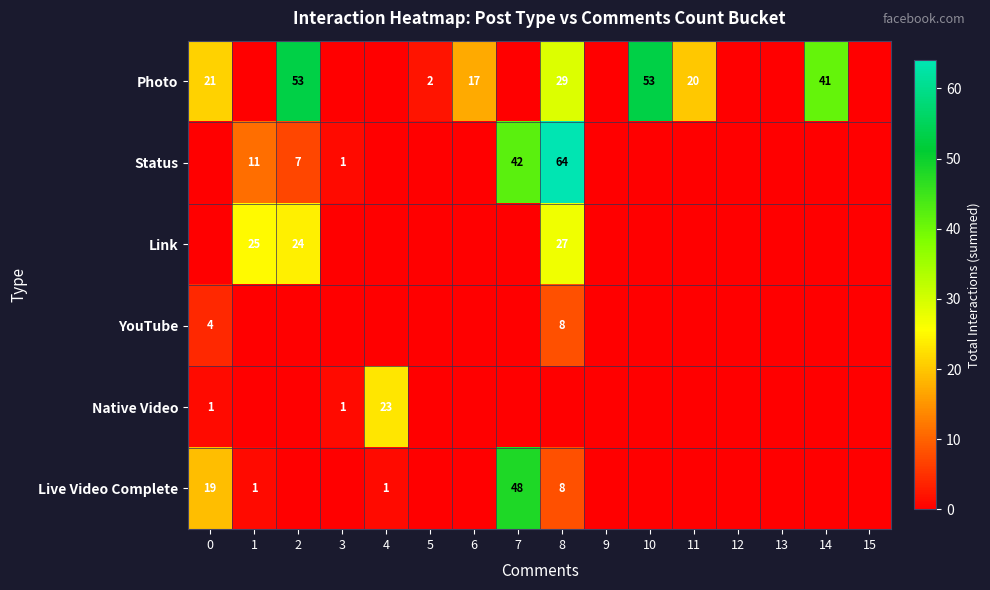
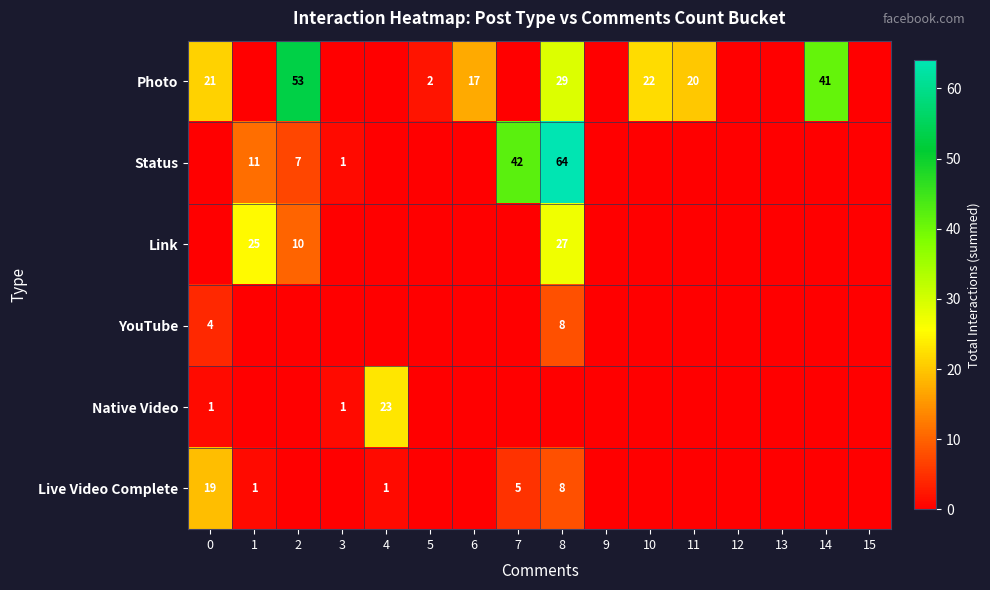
  {
    "Photo": {
      "0": 21,
      "2": 53,
      "5": 2,
      "6": 17,
      "8": 29,
-     "10": 53,
+     "10": 22,
      "11": 20,
      "14": 41
    },
    "Status": {
      "1": 11,
      "2": 7,
      "3": 1,
      "7": 42,
      "8": 64
    },
    "Link": {
      "1": 25,
-     "2": 24,
+     "2": 10,
      "8": 27
    },
    "YouTube": {
      "0": 4,
      "8": 8
    },
    "Native Video": {
      "0": 1,
      "3": 1,
      "4": 23
    },
    "Live Video Complete": {
      "0": 19,
      "1": 1,
      "4": 1,
-     "7": 48,
+     "7": 5,
      "8": 8
    }
  }
